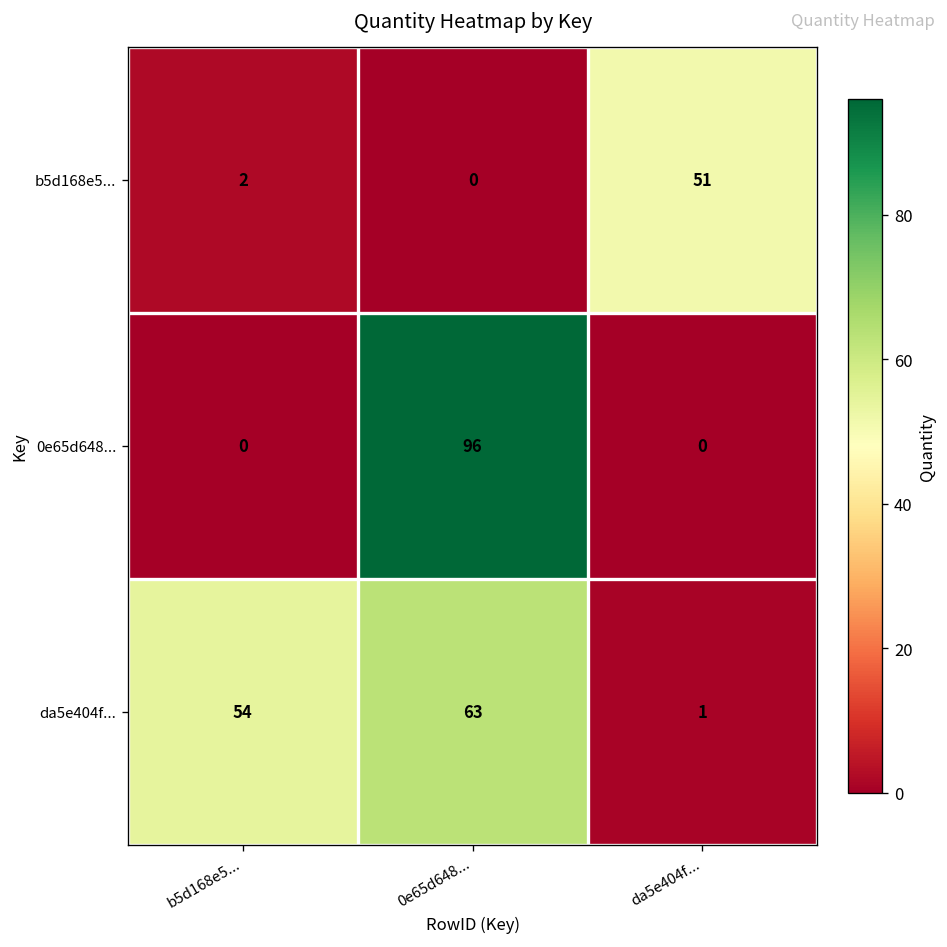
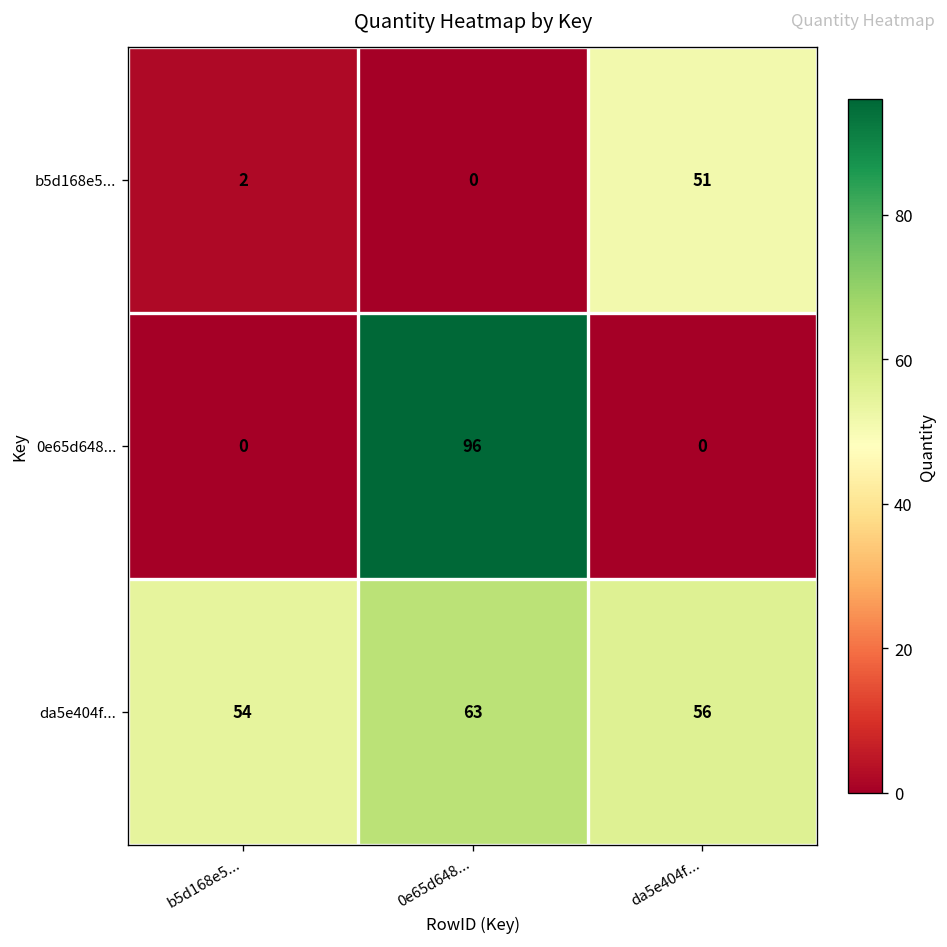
  {
    "b5d168e5...": {
      "b5d168e5...": 2,
      "0e65d648...": 0,
      "da5e404f...": 51
    },
    "0e65d648...": {
      "b5d168e5...": 0,
      "0e65d648...": 96,
      "da5e404f...": 0
    },
    "da5e404f...": {
      "b5d168e5...": 54,
      "0e65d648...": 63,
-     "da5e404f...": 1
+     "da5e404f...": 56
    }
  }
